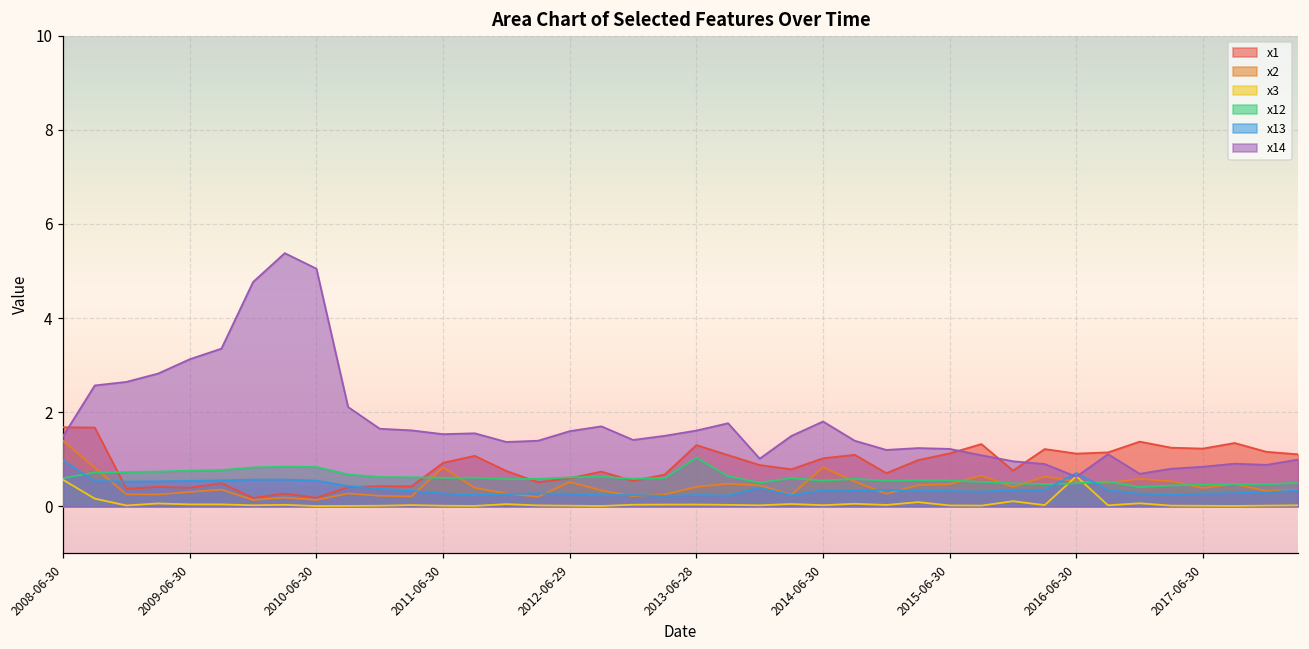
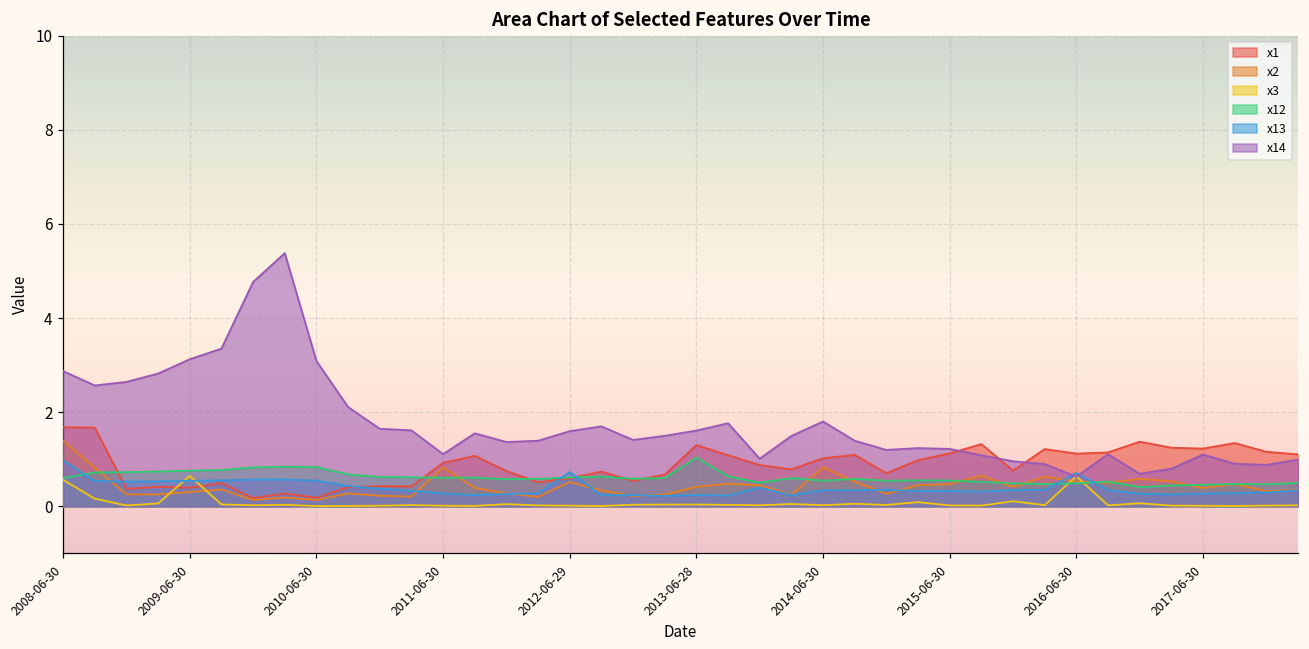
  {
    "x3": {
-     "2009-06-30": 0.0,
+     "2009-06-30": 0.6,
      "2010-06-30": 0.0,
      "2011-06-30": 0.0,
      "2012-06-29": 0.0,
      "2013-06-28": 0.0,
      "2014-06-30": 0.0,
      "2015-06-30": 0.0,
      "2017-06-30": 0.0
    },
    "x12": {
      "2009-06-30": 0.8,
      "2010-06-30": 0.8,
      "2011-06-30": 0.6,
      "2013-06-28": 1.0,
      "2014-06-30": 0.5,
      "2015-06-30": 0.5,
      "2017-06-30": 0.5
    },
    "x13": {
      "2008-06-30": 1.0,
      "2009-06-30": 0.5,
      "2010-06-30": 0.5,
      "2011-06-30": 0.3,
-     "2012-06-29": 0.3,
+     "2012-06-29": 0.7,
      "2013-06-28": 0.2,
      "2014-06-30": 0.3,
      "2015-06-30": 0.3,
      "2016-06-30": 0.7,
      "2017-06-30": 0.3
    },
    "x14": {
-     "2008-06-30": 1.5,
+     "2008-06-30": 2.9,
      "2009-06-30": 3.1,
-     "2010-06-30": 5.0,
-     "2011-06-30": 1.5,
+     "2010-06-30": 3.1,
+     "2011-06-30": 1.1,
      "2012-06-29": 1.6,
      "2013-06-28": 1.6,
      "2014-06-30": 1.8,
      "2015-06-30": 1.2,
-     "2017-06-30": 0.8
+     "2017-06-30": 1.1
    }
  }
